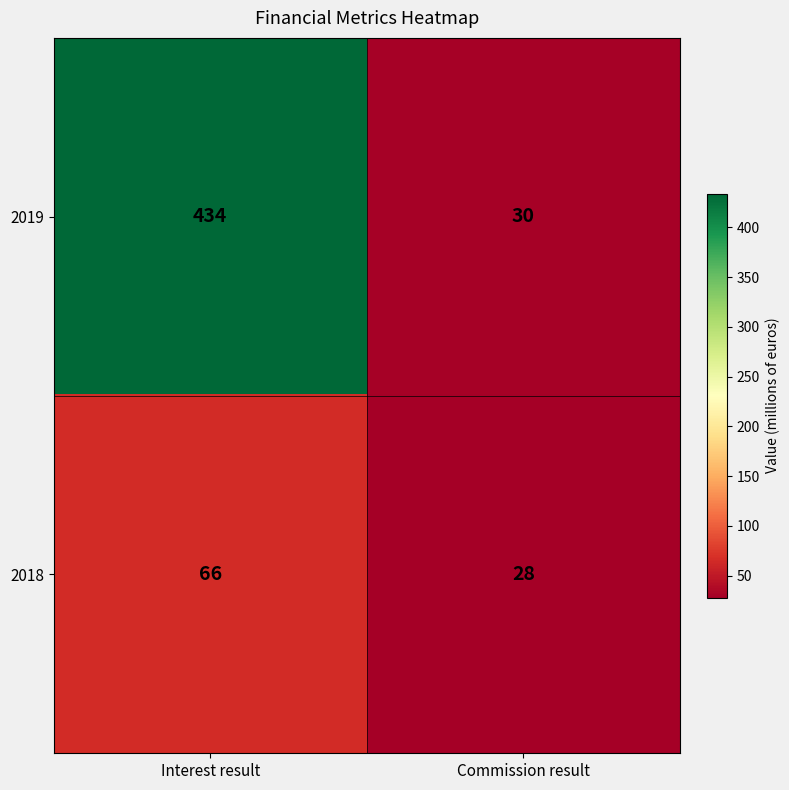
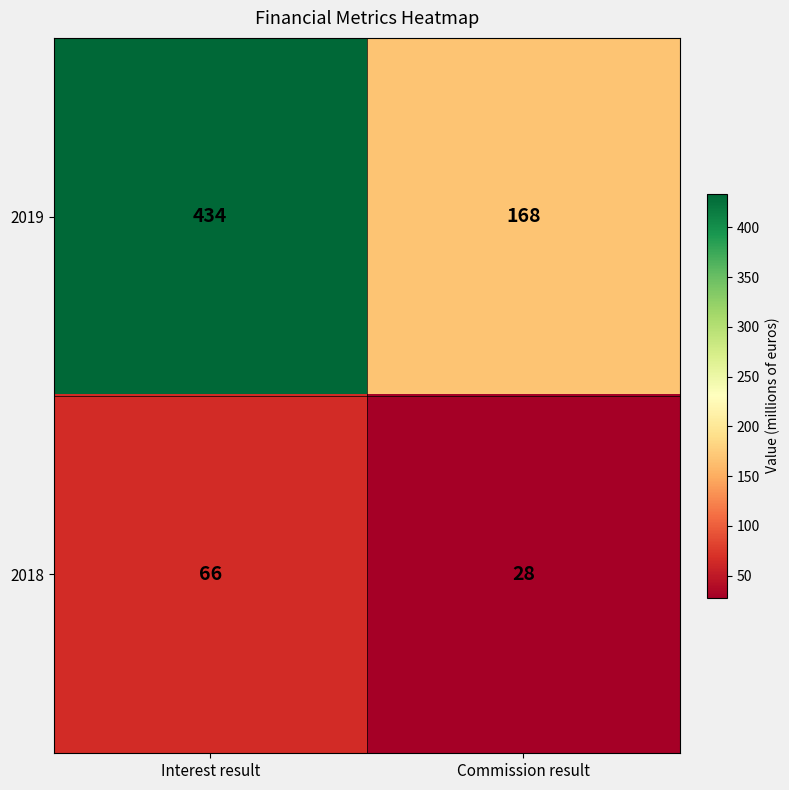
  {
    "2019": {
      "Interest result": 434,
-     "Commission result": 30
+     "Commission result": 168
    },
    "2018": {
      "Interest result": 66,
      "Commission result": 28
    }
  }
